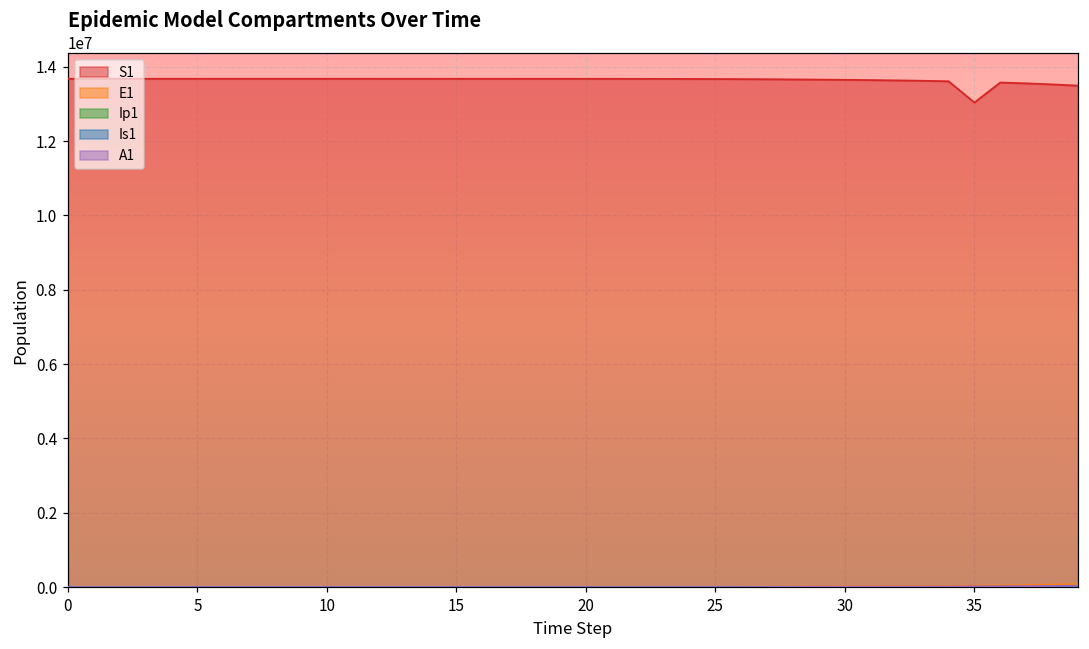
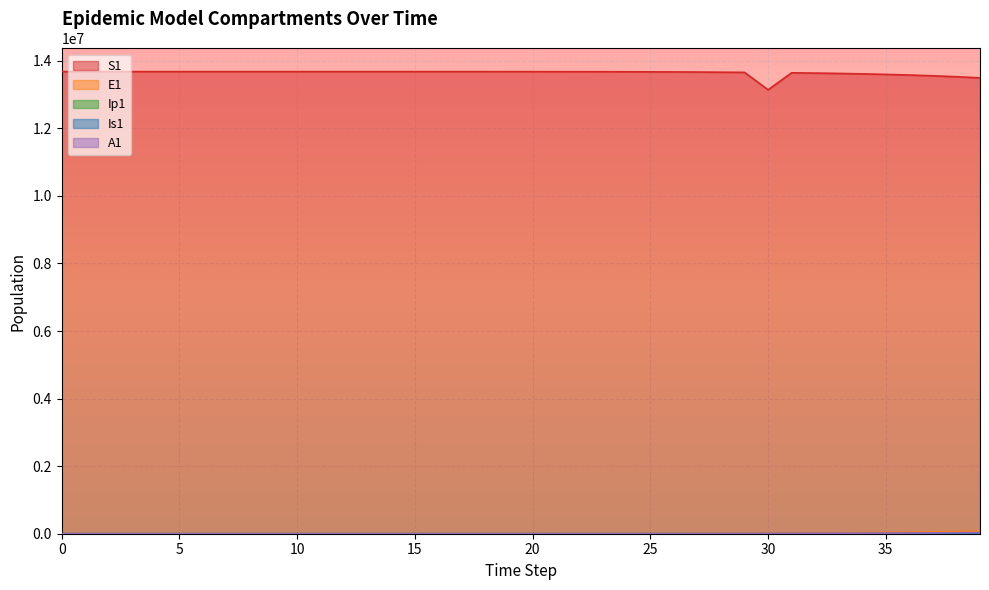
  {
    "S1": {
      "0": 13700000,
      "5": 13700000,
      "10": 13700000,
      "15": 13700000,
      "20": 13700000,
      "25": 13700000,
-     "30": 13600000,
-     "35": 13000000
+     "30": 13100000,
+     "35": 13600000
    }
  }
